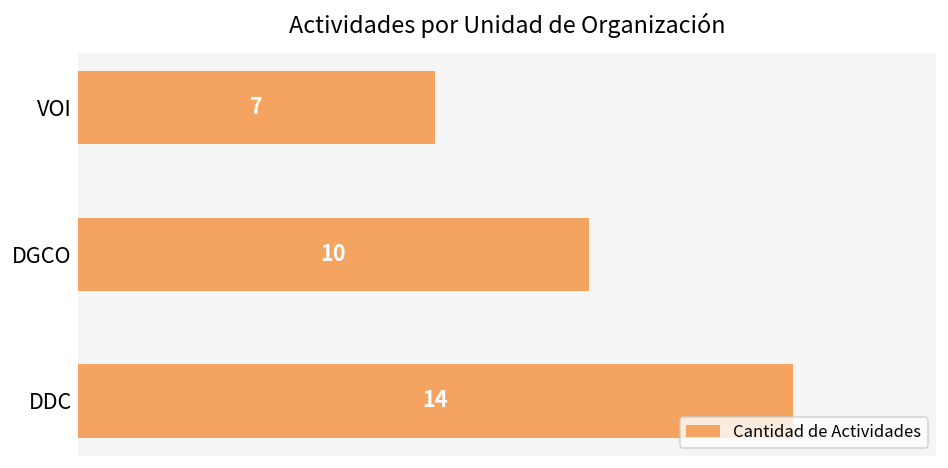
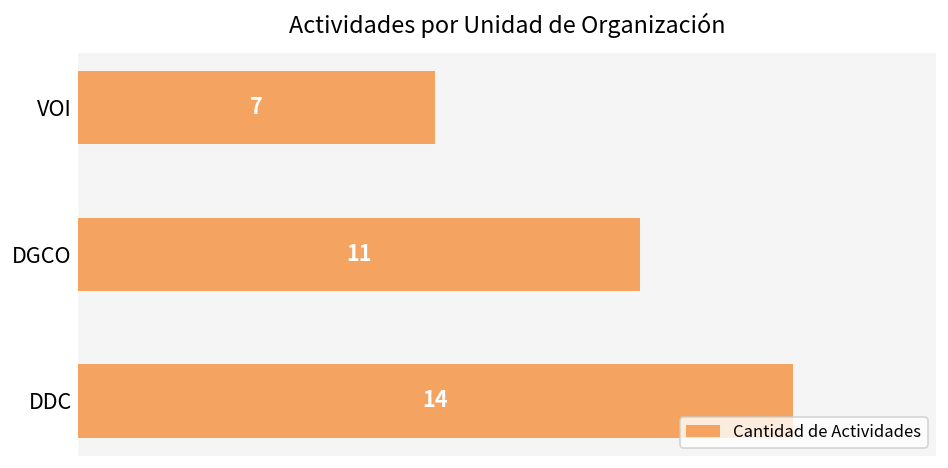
  {
    "VOI": 7,
-   "DGCO": 10,
+   "DGCO": 11,
    "DDC": 14
  }
